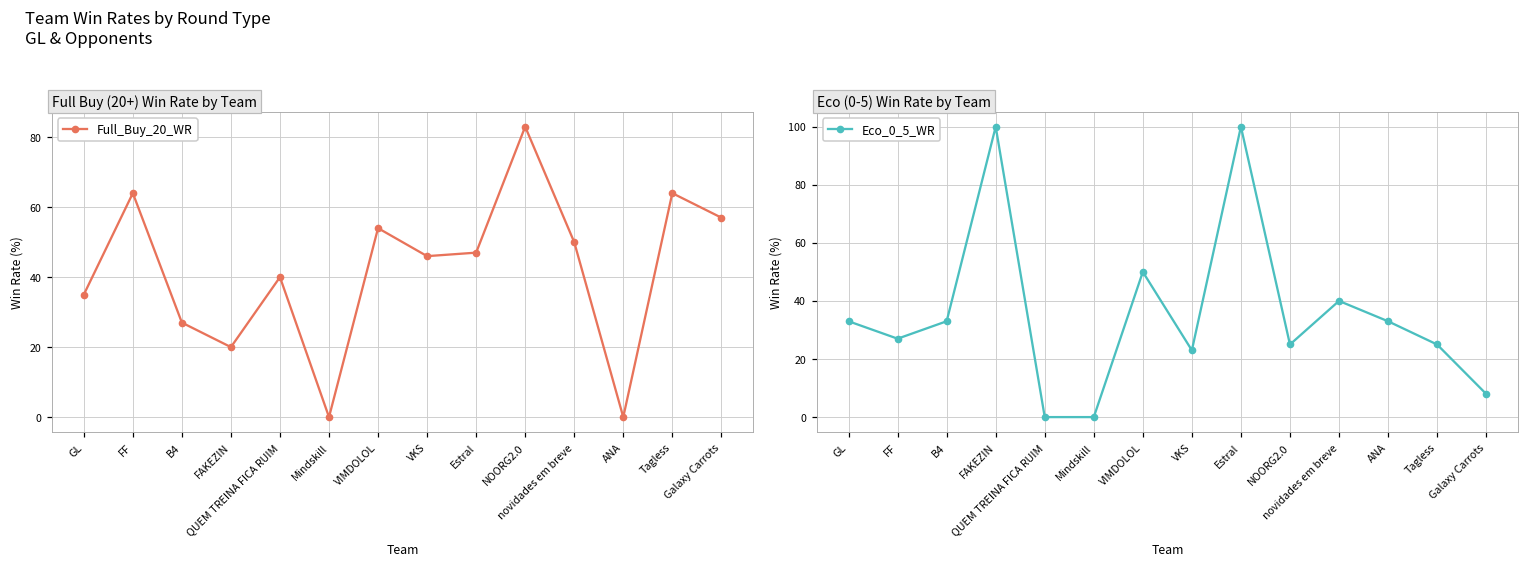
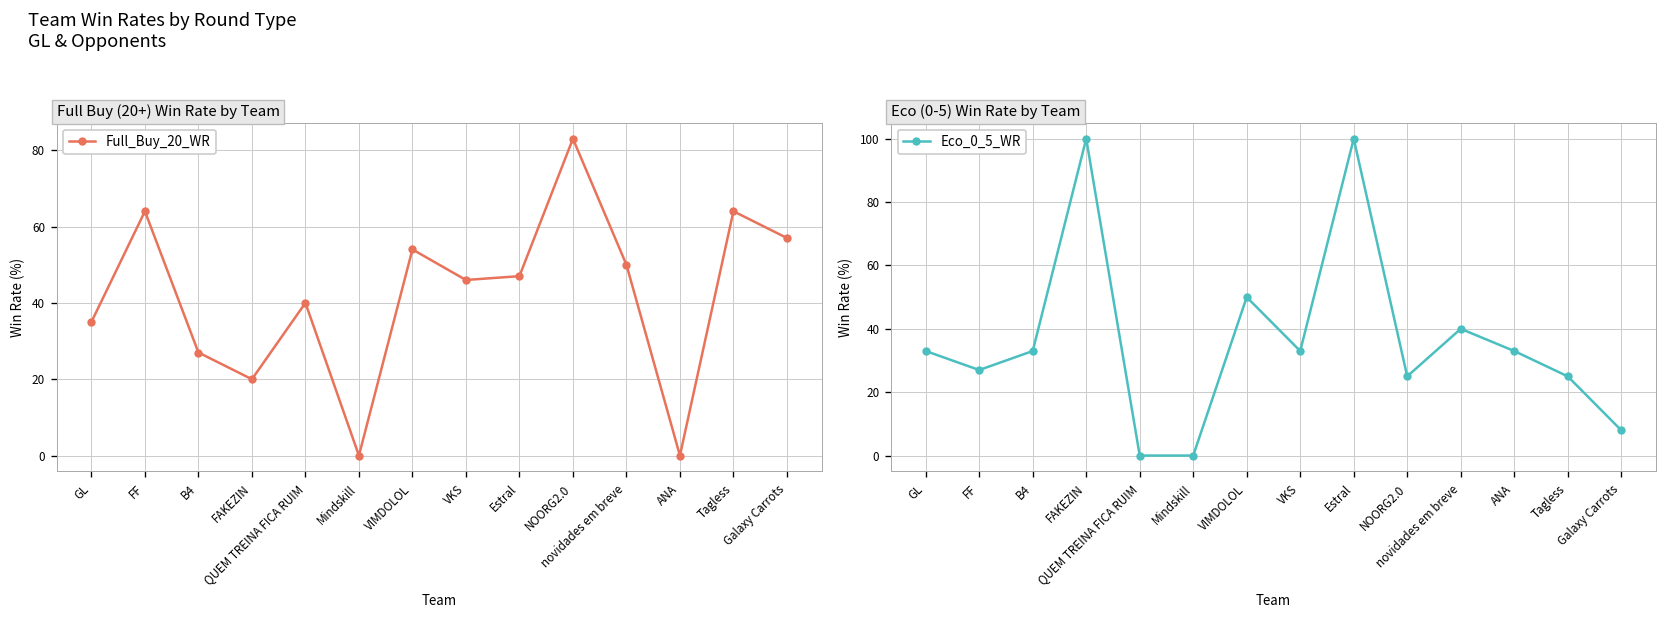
  {
    "Full Buy (20+) Win Rate by Team": {
      "GL": 35,
      "FF": 64,
      "B4": 27,
      "FAKEZIN": 20,
      "QUEM TREINA FICA RUIM": 40,
      "Mindskill": 0,
      "VIMDOLOL": 54,
      "VKS": 46,
      "Estral": 47,
      "NOORG2.0": 83,
      "novidades em breve": 50,
      "ANA": 0,
      "Tagless": 64,
      "Galaxy Carrots": 57
    },
    "Eco (0-5) Win Rate by Team": {
      "GL": 33,
      "FF": 27,
      "B4": 33,
      "FAKEZIN": 100,
      "QUEM TREINA FICA RUIM": 0,
      "Mindskill": 0,
      "VIMDOLOL": 50,
-     "VKS": 23,
+     "VKS": 33,
      "Estral": 100,
      "NOORG2.0": 25,
      "novidades em breve": 40,
      "ANA": 33,
      "Tagless": 25,
      "Galaxy Carrots": 8
    }
  }
